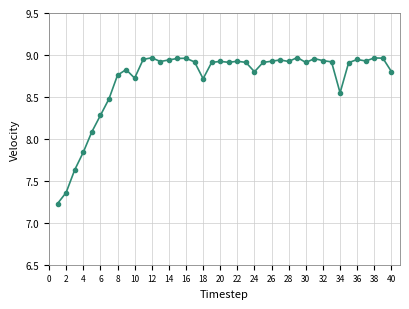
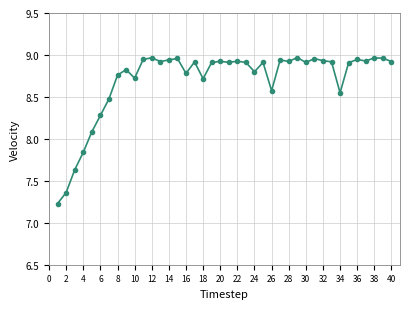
  {
    "2": 7.4,
    "4": 7.8,
    "6": 8.3,
    "8": 8.8,
    "10": 8.7,
    "12": 9.0,
    "14": 8.9,
-   "16": 9.0,
+   "16": 8.8,
    "18": 8.7,
    "20": 8.9,
    "22": 8.9,
    "24": 8.8,
-   "26": 8.9,
+   "26": 8.6,
    "28": 8.9,
    "30": 8.9,
    "32": 8.9,
    "34": 8.5,
    "36": 8.9,
    "38": 9.0,
-   "40": 8.8
+   "40": 8.9
  }
